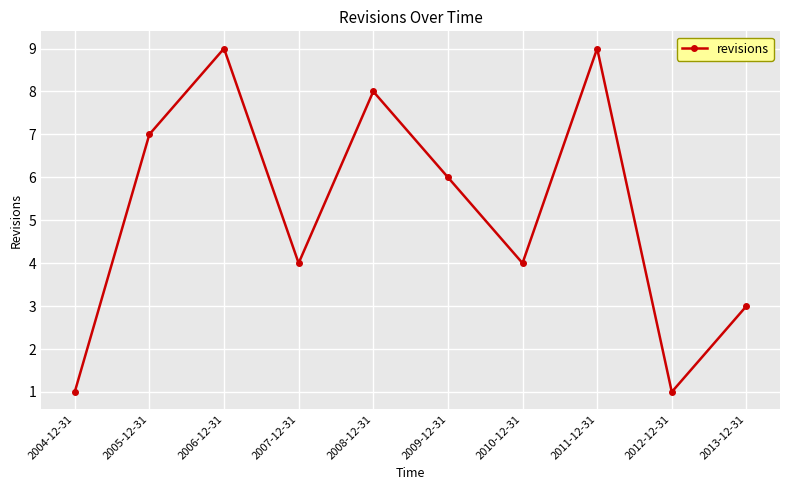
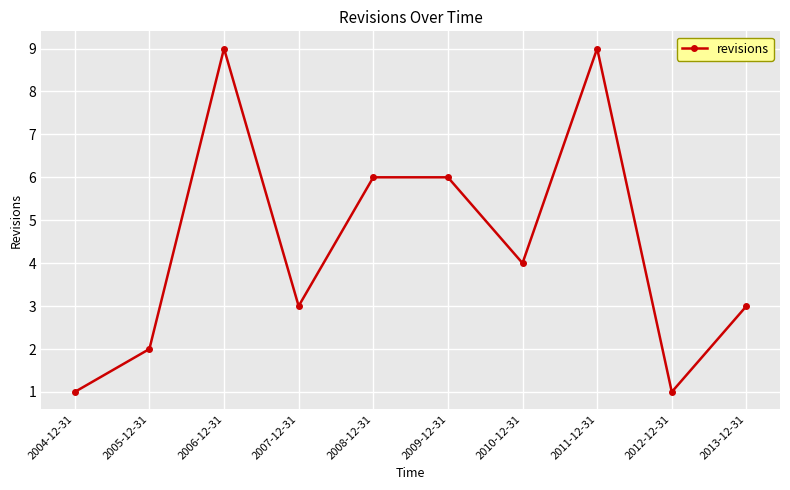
  {
    "2004-12-31": 1,
-   "2005-12-31": 7,
+   "2005-12-31": 2,
    "2006-12-31": 9,
-   "2007-12-31": 4,
-   "2008-12-31": 8,
+   "2007-12-31": 3,
+   "2008-12-31": 6,
    "2009-12-31": 6,
    "2010-12-31": 4,
    "2011-12-31": 9,
    "2012-12-31": 1,
    "2013-12-31": 3
  }
